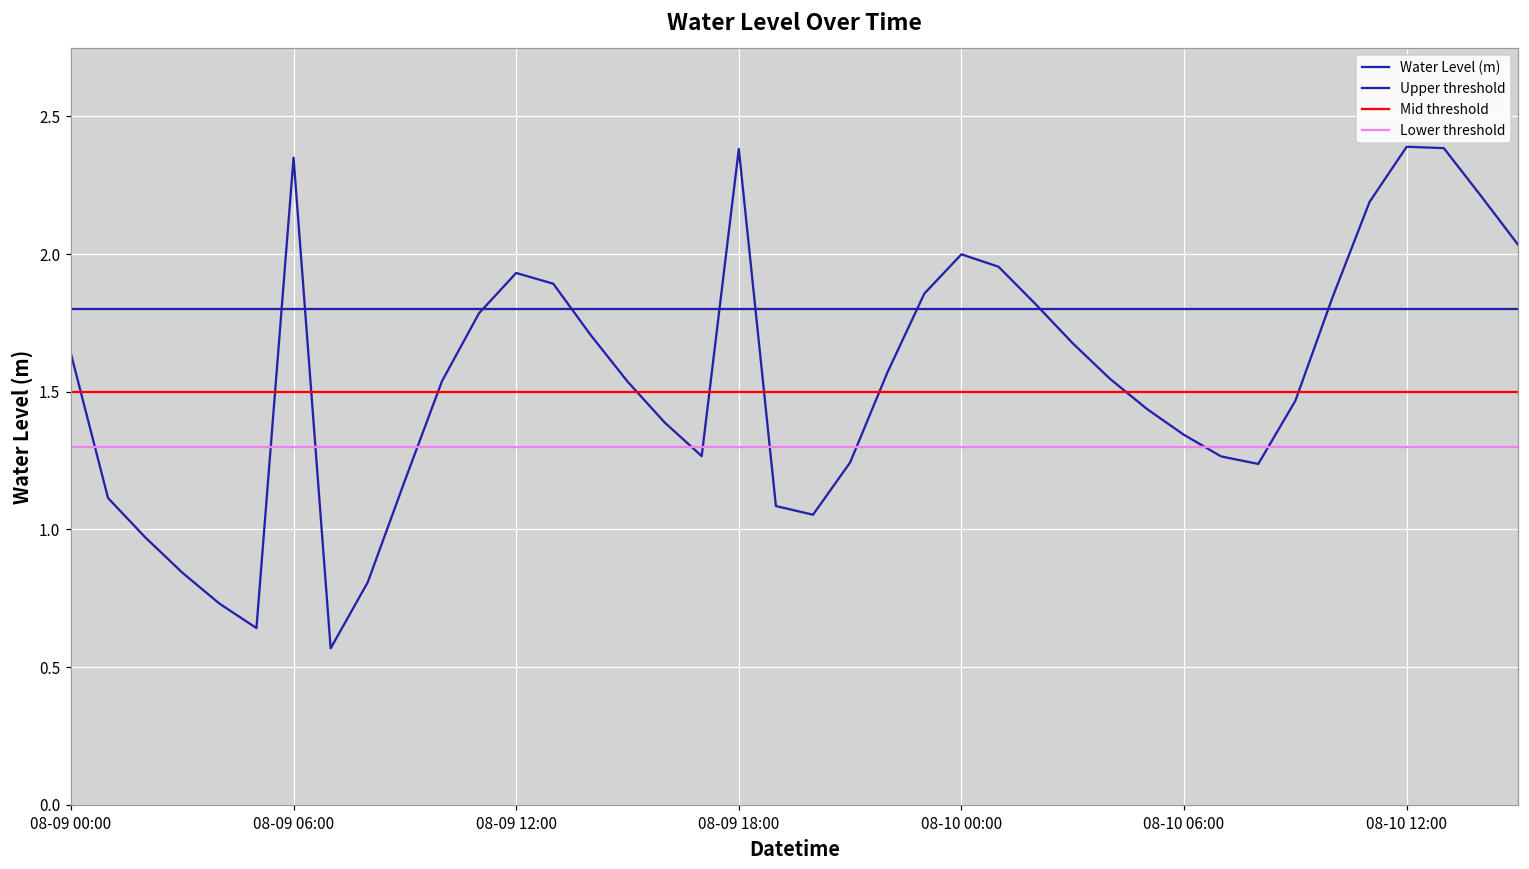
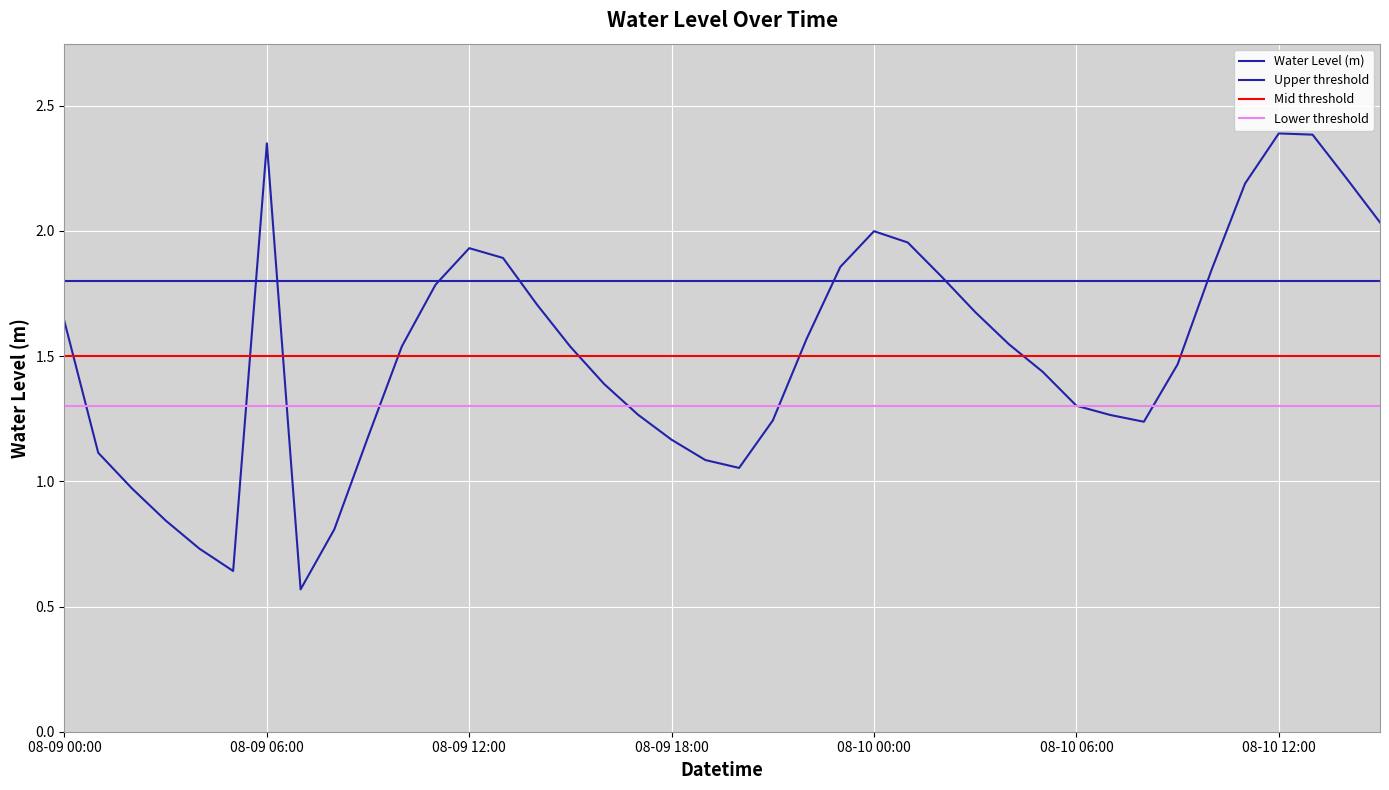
  {
    "08-09 00:00": 1.64,
    "08-09 06:00": 2.35,
    "08-09 12:00": 1.93,
-   "08-09 18:00": 2.38,
+   "08-09 18:00": 1.17,
    "08-10 00:00": 2.00,
-   "08-10 06:00": 1.34,
+   "08-10 06:00": 1.30,
    "08-10 12:00": 2.39
  }
